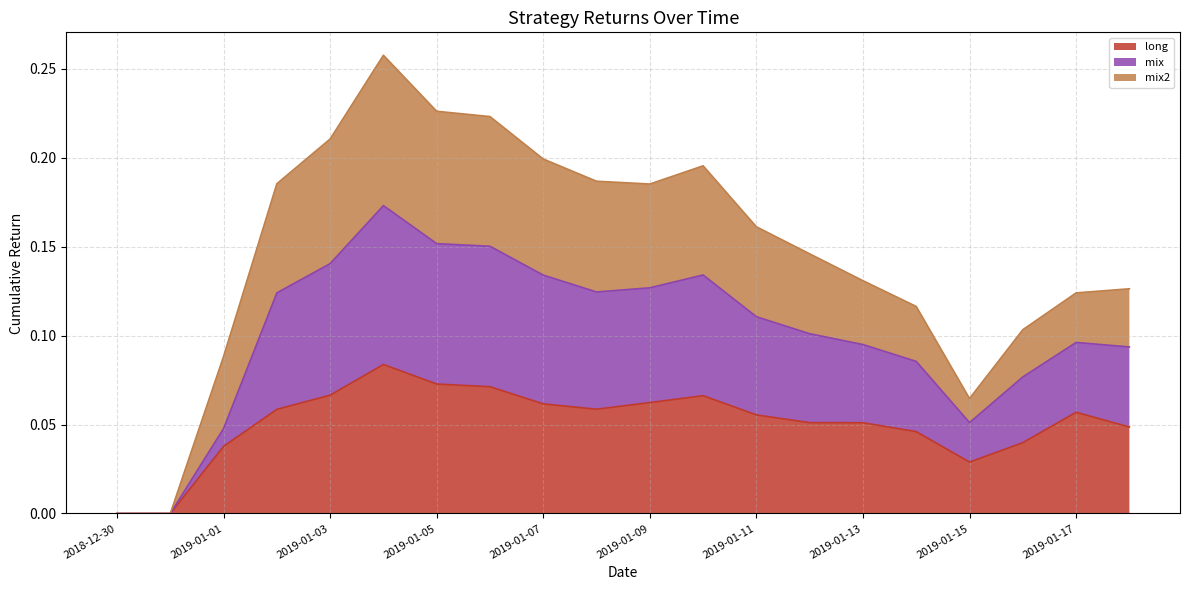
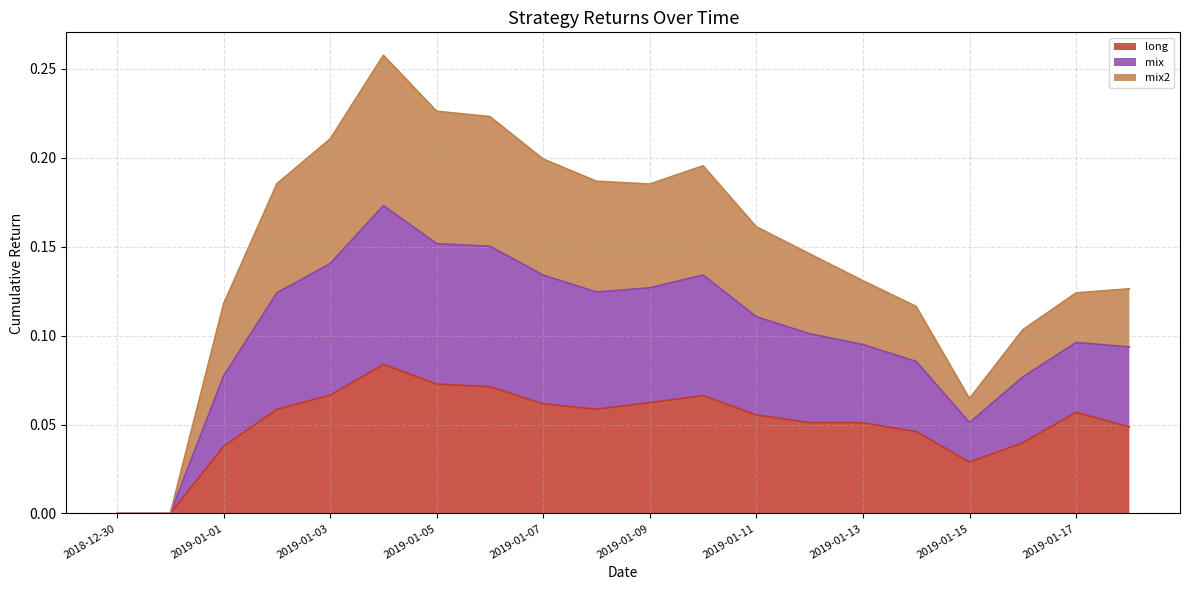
  {
    "long": {
      "2019-01-01": 0.038,
      "2019-01-03": 0.067,
      "2019-01-05": 0.073,
      "2019-01-07": 0.062,
      "2019-01-09": 0.062,
      "2019-01-11": 0.055,
      "2019-01-13": 0.051,
      "2019-01-15": 0.029,
      "2019-01-17": 0.057
    },
    "mix": {
-     "2019-01-01": 0.010,
+     "2019-01-01": 0.040,
      "2019-01-03": 0.074,
      "2019-01-05": 0.079,
      "2019-01-07": 0.072,
      "2019-01-09": 0.065,
      "2019-01-11": 0.055,
      "2019-01-13": 0.044,
      "2019-01-15": 0.022,
      "2019-01-17": 0.039
    },
    "mix2": {
      "2019-01-01": 0.041,
      "2019-01-03": 0.070,
      "2019-01-05": 0.074,
      "2019-01-07": 0.065,
      "2019-01-09": 0.058,
      "2019-01-11": 0.051,
      "2019-01-13": 0.036,
      "2019-01-15": 0.014,
      "2019-01-17": 0.028
    }
  }
